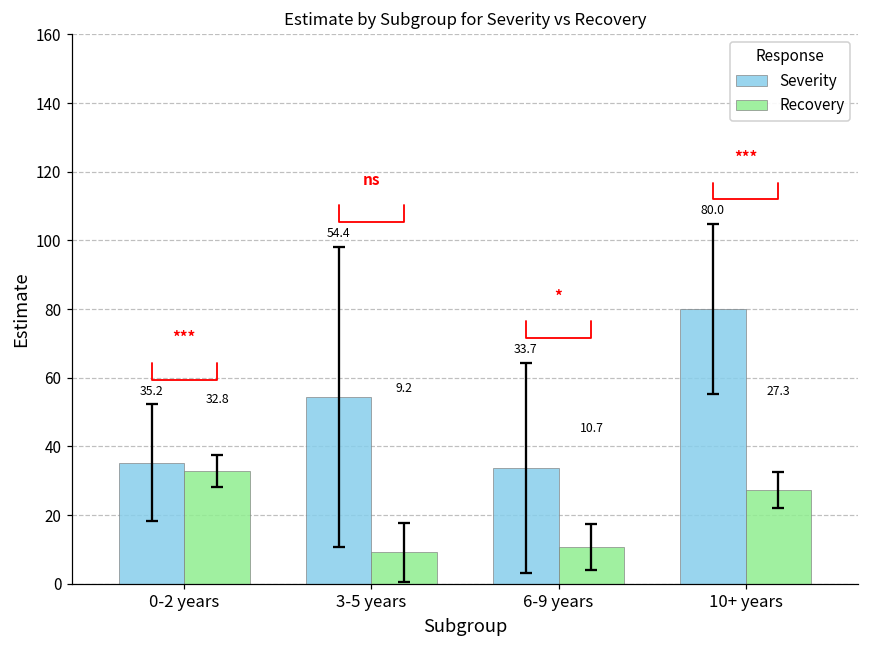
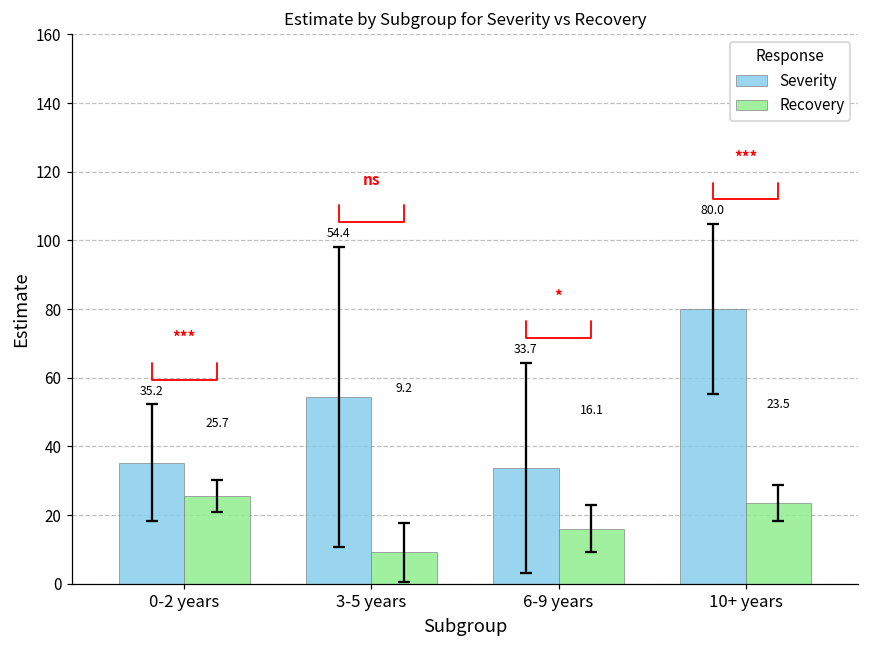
  {
    "Severity": {
      "0-2 years": 35,
      "3-5 years": 54,
      "6-9 years": 34,
      "10+ years": 80
    },
    "Recovery": {
-     "0-2 years": 32.8,
-     "6-9 years": 10.7,
-     "10+ years": 27.3
+     "0-2 years": 25.7,
+     "6-9 years": 16.1,
+     "10+ years": 23.5
    }
  }
